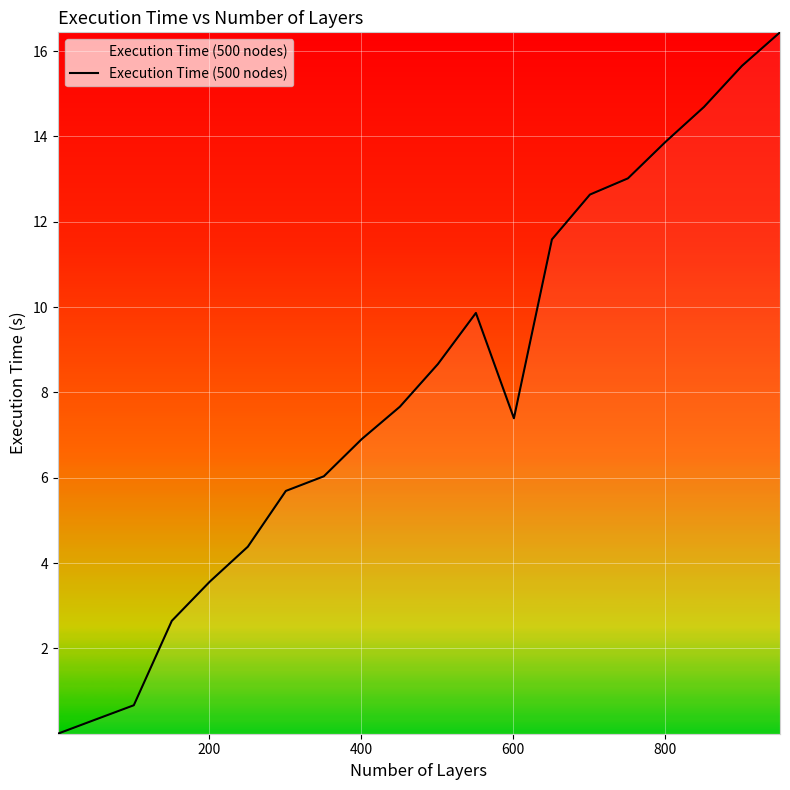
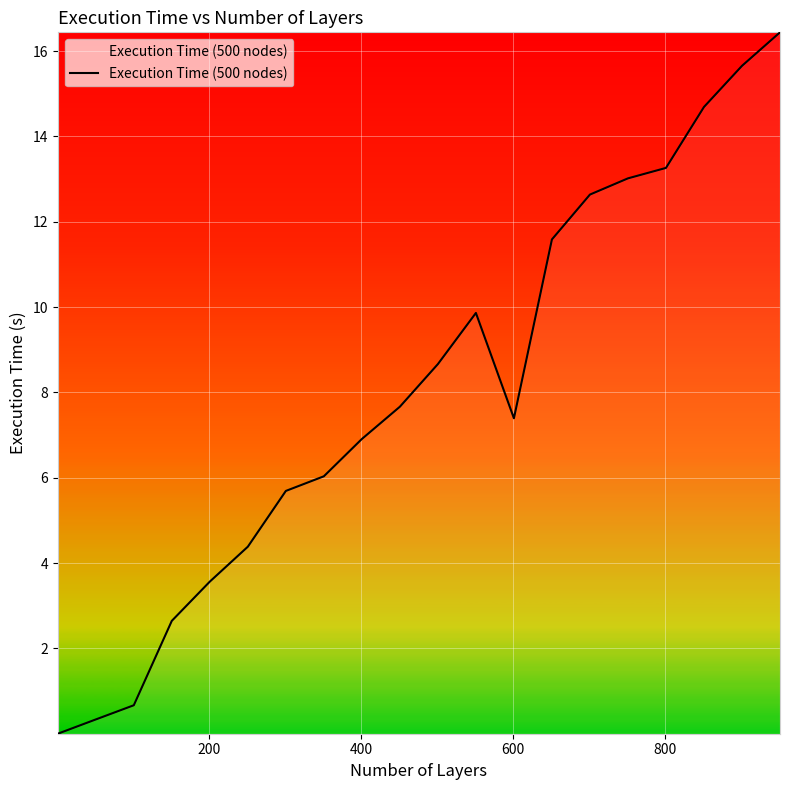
  {
    "200": 3.6,
    "400": 6.9,
    "600": 7.4,
-   "800": 13.9
+   "800": 13.3
  }
